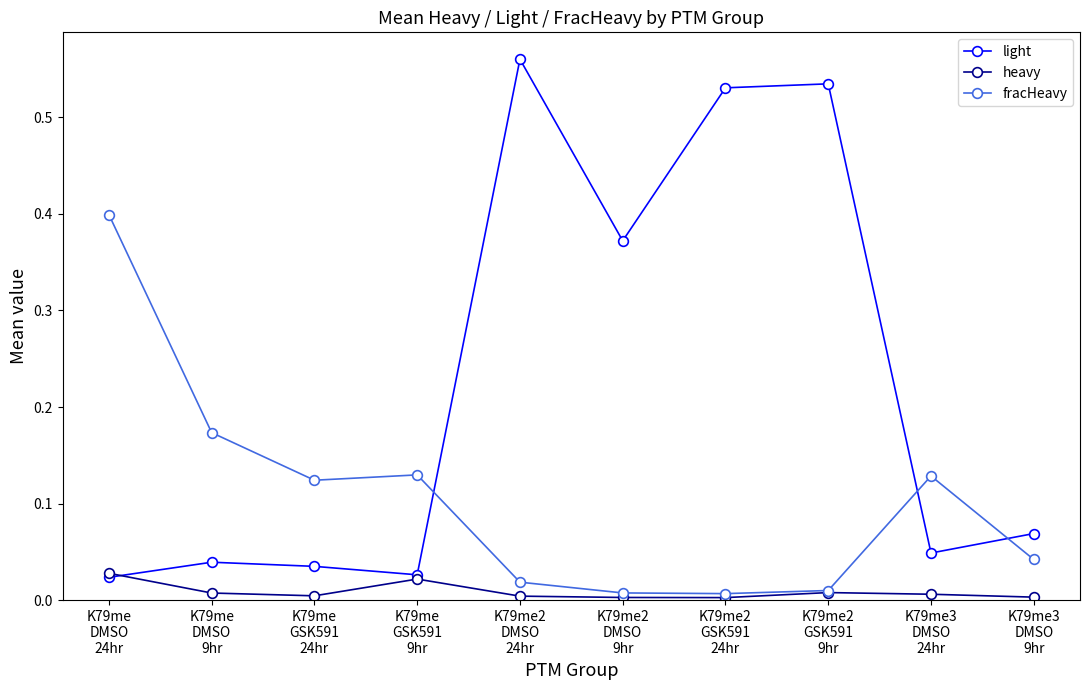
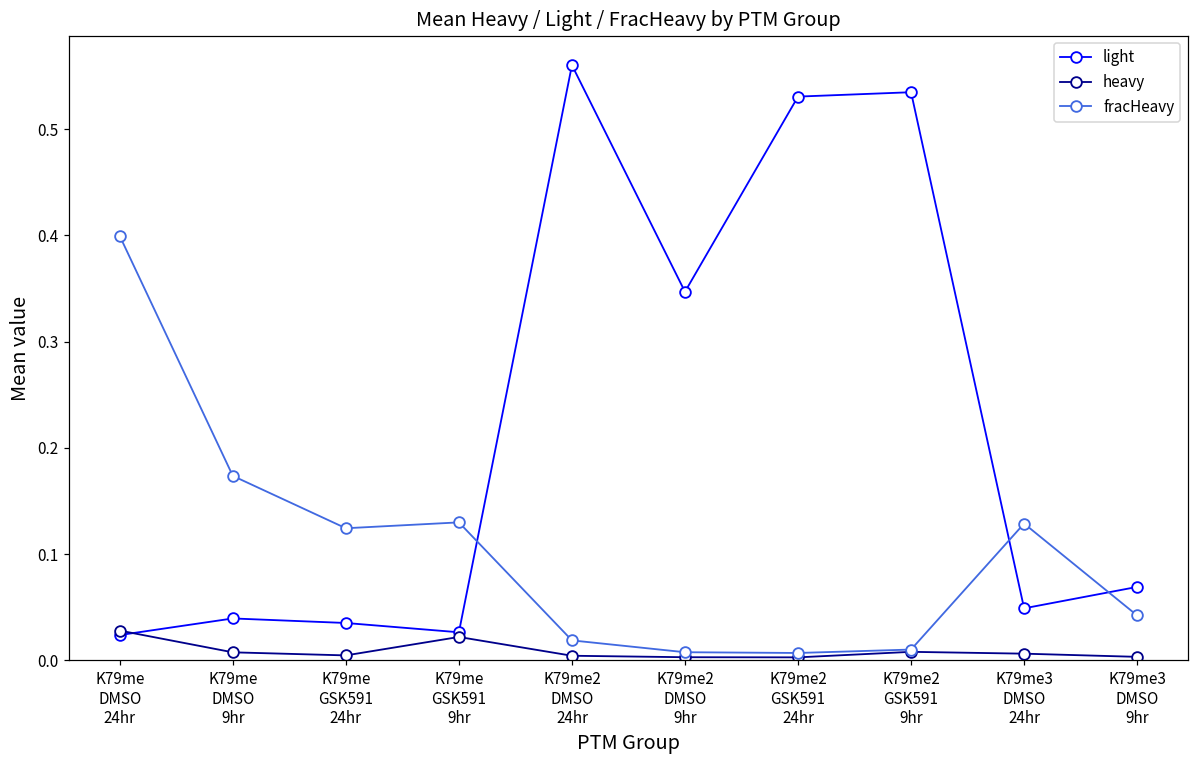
  {
    "light": {
      "K79me DMSO 24hr": 0.02,
      "K79me DMSO 9hr": 0.04,
      "K79me GSK591 24hr": 0.04,
      "K79me GSK591 9hr": 0.03,
      "K79me2 DMSO 24hr": 0.56,
-     "K79me2 DMSO 9hr": 0.37,
+     "K79me2 DMSO 9hr": 0.35,
      "K79me2 GSK591 24hr": 0.53,
      "K79me2 GSK591 9hr": 0.53,
      "K79me3 DMSO 24hr": 0.05,
      "K79me3 DMSO 9hr": 0.07
    },
    "heavy": {
      "K79me DMSO 24hr": 0.03,
      "K79me DMSO 9hr": 0.01,
      "K79me GSK591 24hr": 0.00,
      "K79me GSK591 9hr": 0.02,
      "K79me2 DMSO 24hr": 0.00,
      "K79me2 DMSO 9hr": 0.00,
      "K79me2 GSK591 24hr": 0.00,
      "K79me3 DMSO 24hr": 0.01,
      "K79me3 DMSO 9hr": 0.00
    },
    "fracHeavy": {
      "K79me DMSO 24hr": 0.40,
      "K79me DMSO 9hr": 0.17,
      "K79me GSK591 24hr": 0.12,
      "K79me GSK591 9hr": 0.13,
      "K79me2 DMSO 24hr": 0.02,
      "K79me2 DMSO 9hr": 0.01,
      "K79me2 GSK591 24hr": 0.01,
      "K79me3 DMSO 24hr": 0.13,
      "K79me3 DMSO 9hr": 0.04
    }
  }
